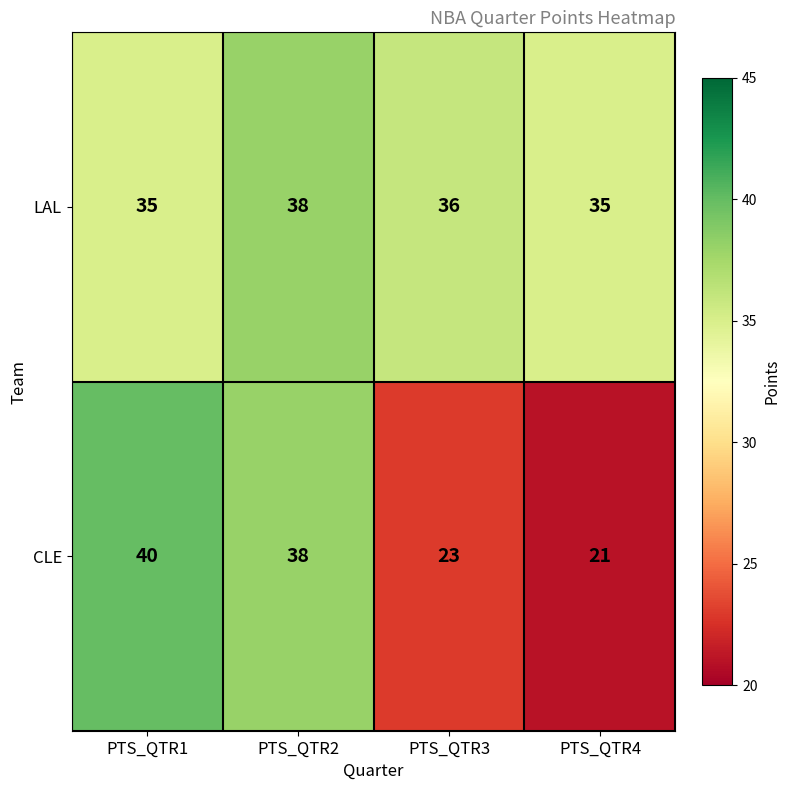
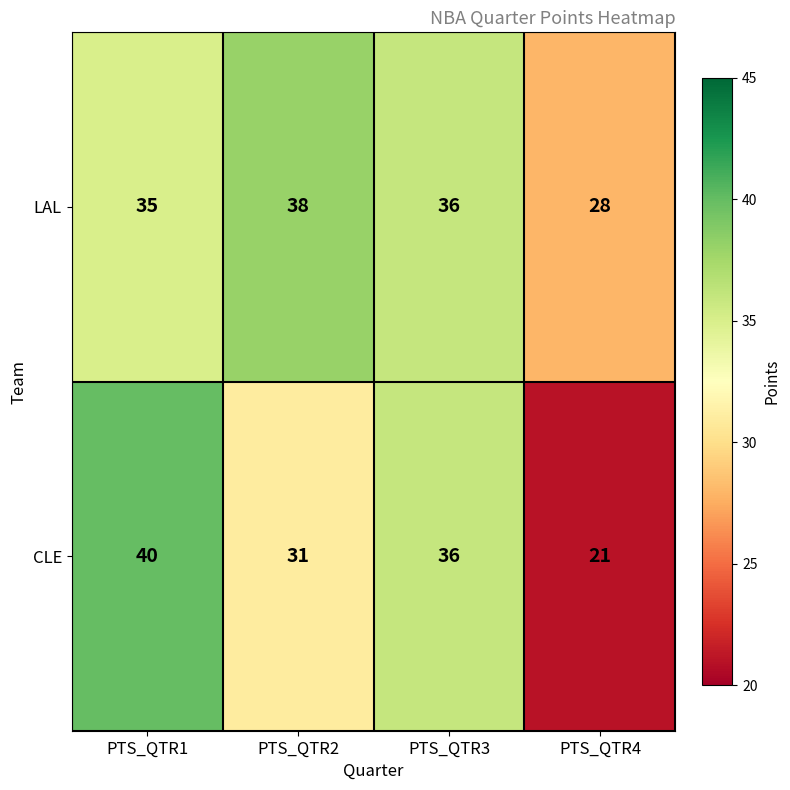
  {
    "LAL": {
      "PTS_QTR1": 35,
      "PTS_QTR2": 38,
      "PTS_QTR3": 36,
-     "PTS_QTR4": 35
+     "PTS_QTR4": 28
    },
    "CLE": {
      "PTS_QTR1": 40,
-     "PTS_QTR2": 38,
-     "PTS_QTR3": 23,
+     "PTS_QTR2": 31,
+     "PTS_QTR3": 36,
      "PTS_QTR4": 21
    }
  }
